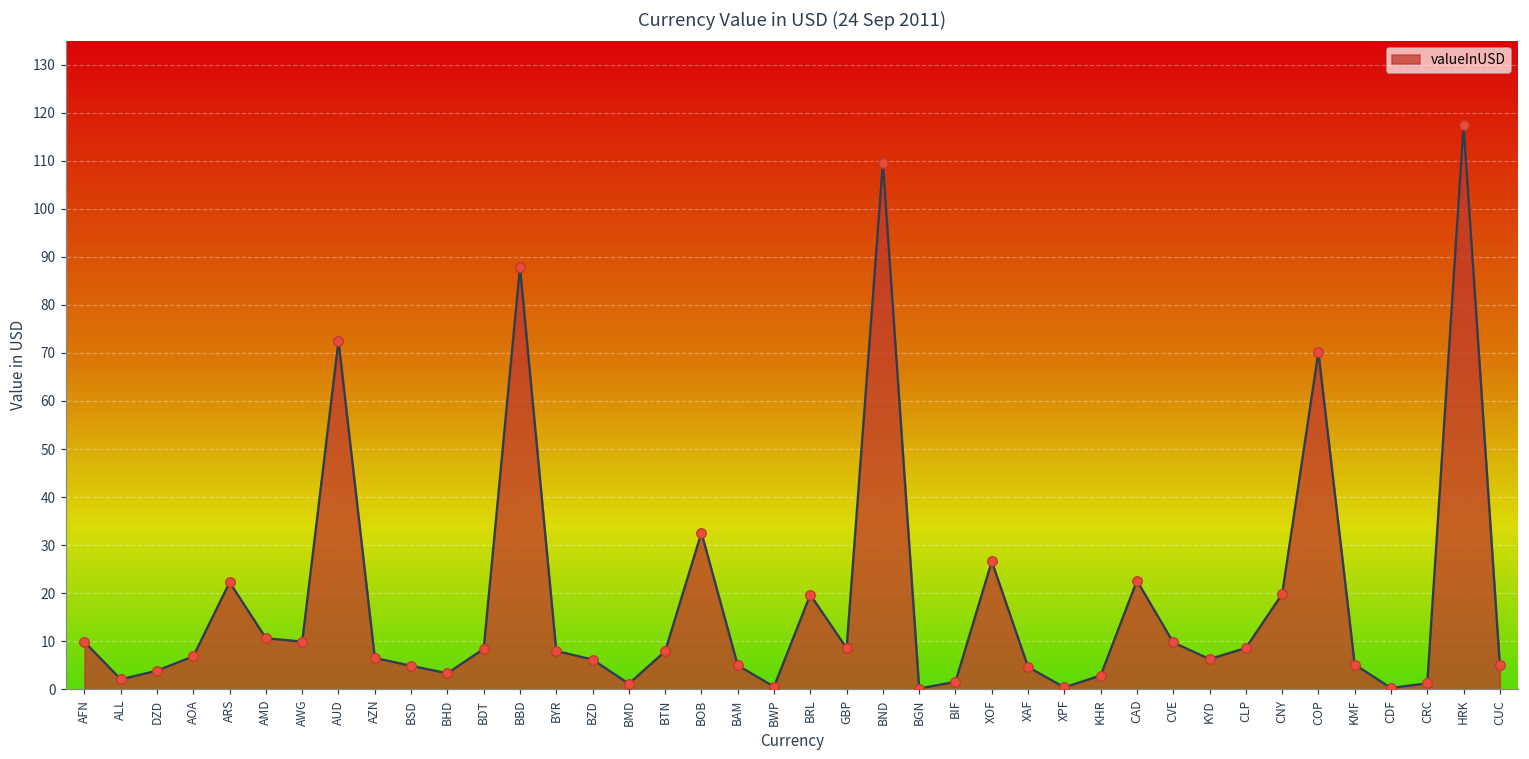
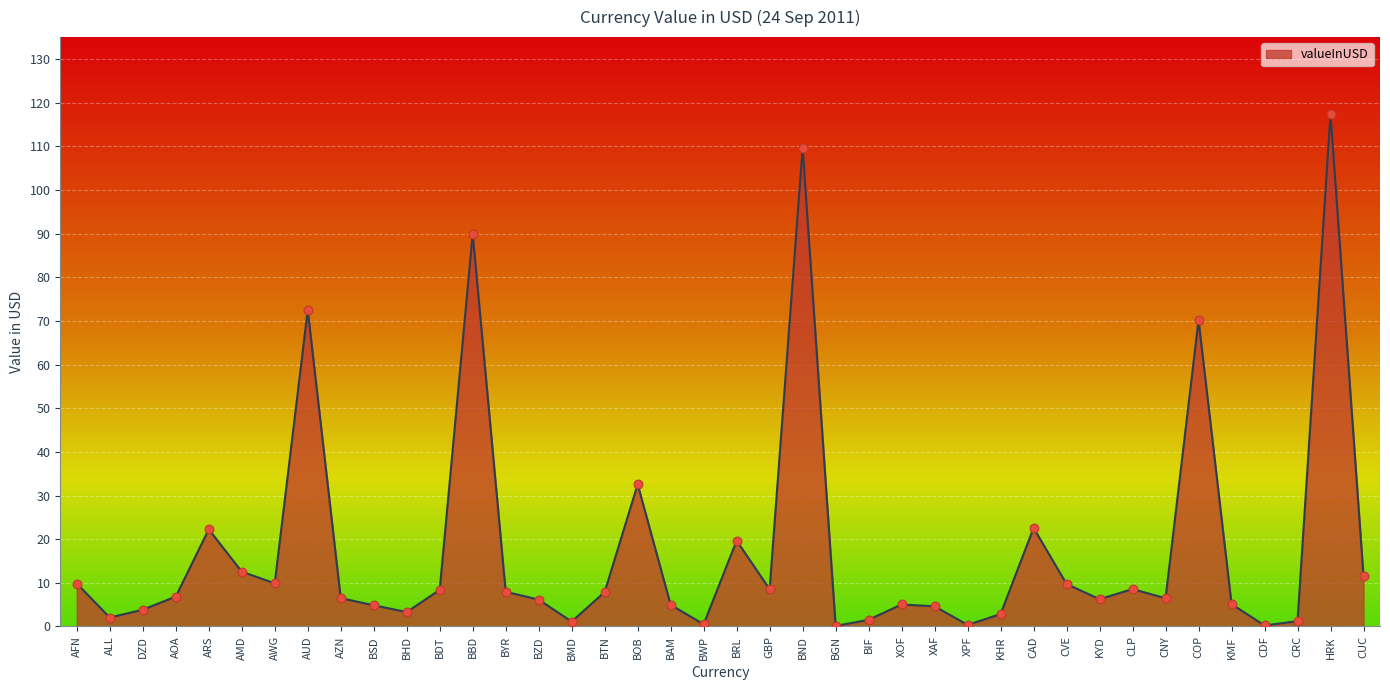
  {
    "AFN": 10,
    "ALL": 2,
    "DZD": 4,
    "AOA": 7,
    "ARS": 22,
-   "AMD": 11,
+   "AMD": 13,
    "AWG": 10,
    "AUD": 72,
    "AZN": 6,
    "BSD": 5,
    "BHD": 3,
    "BDT": 8,
-   "BBD": 88,
+   "BBD": 90,
    "BYR": 8,
    "BZD": 6,
    "BMD": 1,
    "BTN": 8,
    "BOB": 33,
    "BAM": 5,
    "BWP": 1,
    "BRL": 20,
    "GBP": 9,
    "BND": 110,
    "BGN": 0,
    "BIF": 2,
-   "XOF": 27,
+   "XOF": 5,
    "XAF": 5,
    "XPF": 0,
    "KHR": 3,
    "CAD": 23,
    "CVE": 10,
    "KYD": 6,
    "CLP": 9,
-   "CNY": 20,
+   "CNY": 6,
    "COP": 70,
    "KMF": 5,
    "CDF": 0,
    "CRC": 1,
    "HRK": 117,
-   "CUC": 5
+   "CUC": 11
  }
